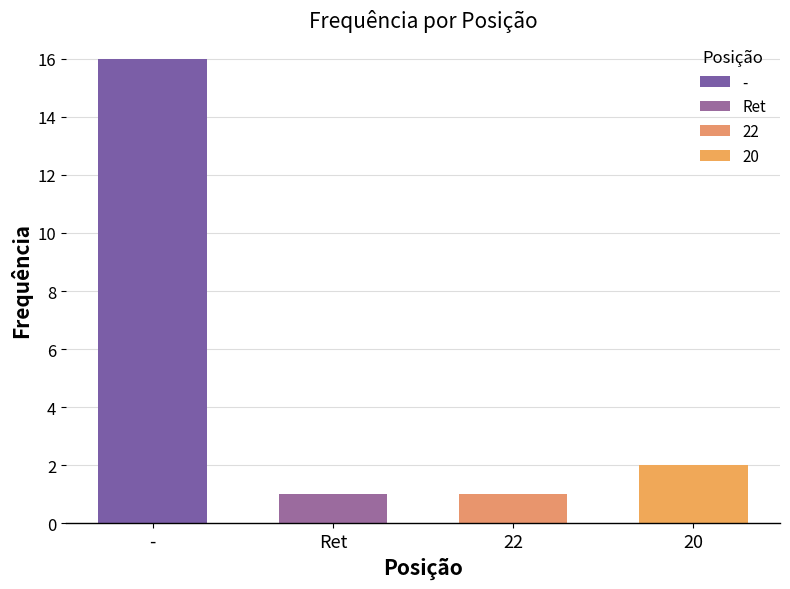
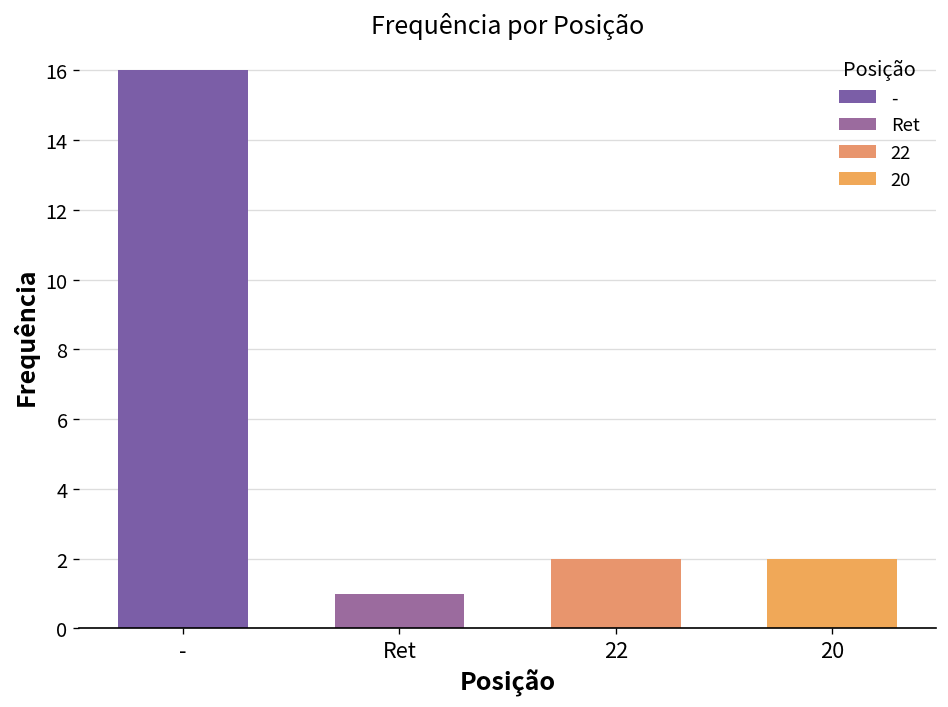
  {
    "-": 16,
    "Ret": 1,
-   "22": 1,
+   "22": 2,
    "20": 2
  }
